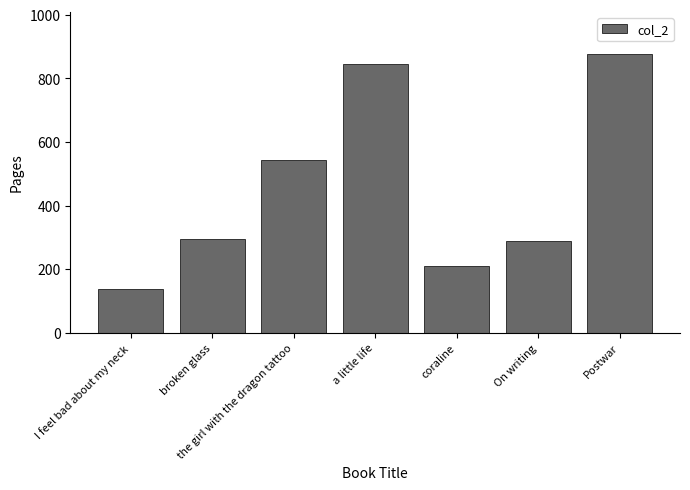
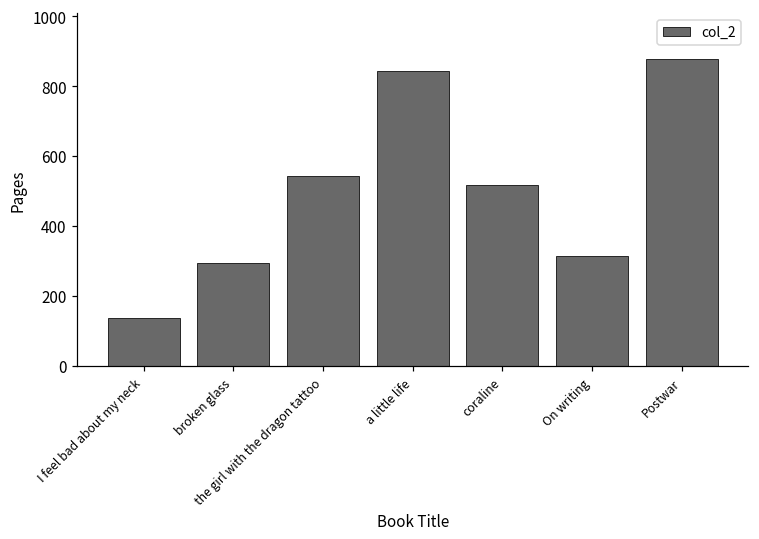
  {
    "I feel bad about my neck": 140,
    "broken glass": 290,
    "the girl with the dragon tattoo": 540,
    "a little life": 850,
-   "coraline": 210,
-   "On writing": 290,
+   "coraline": 520,
+   "On writing": 320,
    "Postwar": 880
  }
